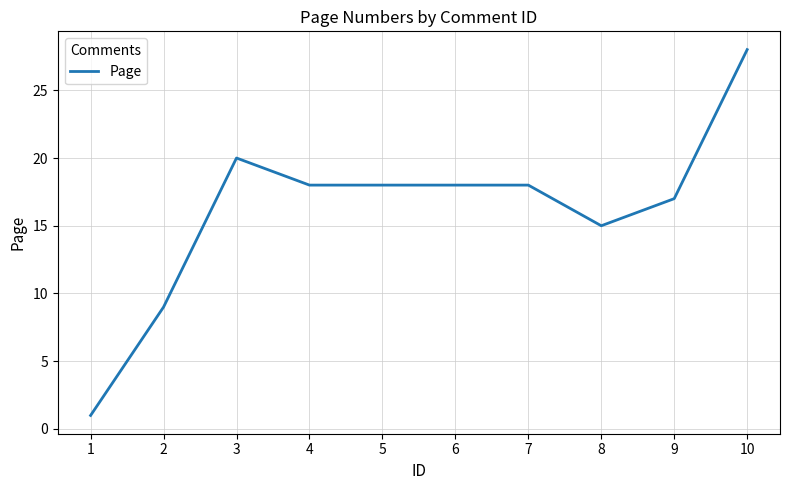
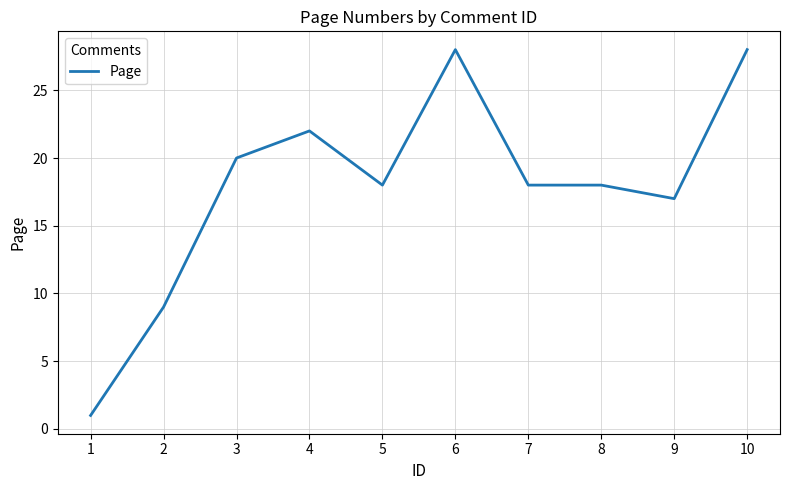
  {
    "1": 1,
    "2": 9,
    "3": 20,
-   "4": 18,
+   "4": 22,
    "5": 18,
-   "6": 18,
+   "6": 28,
    "7": 18,
-   "8": 15,
+   "8": 18,
    "9": 17,
    "10": 28
  }
